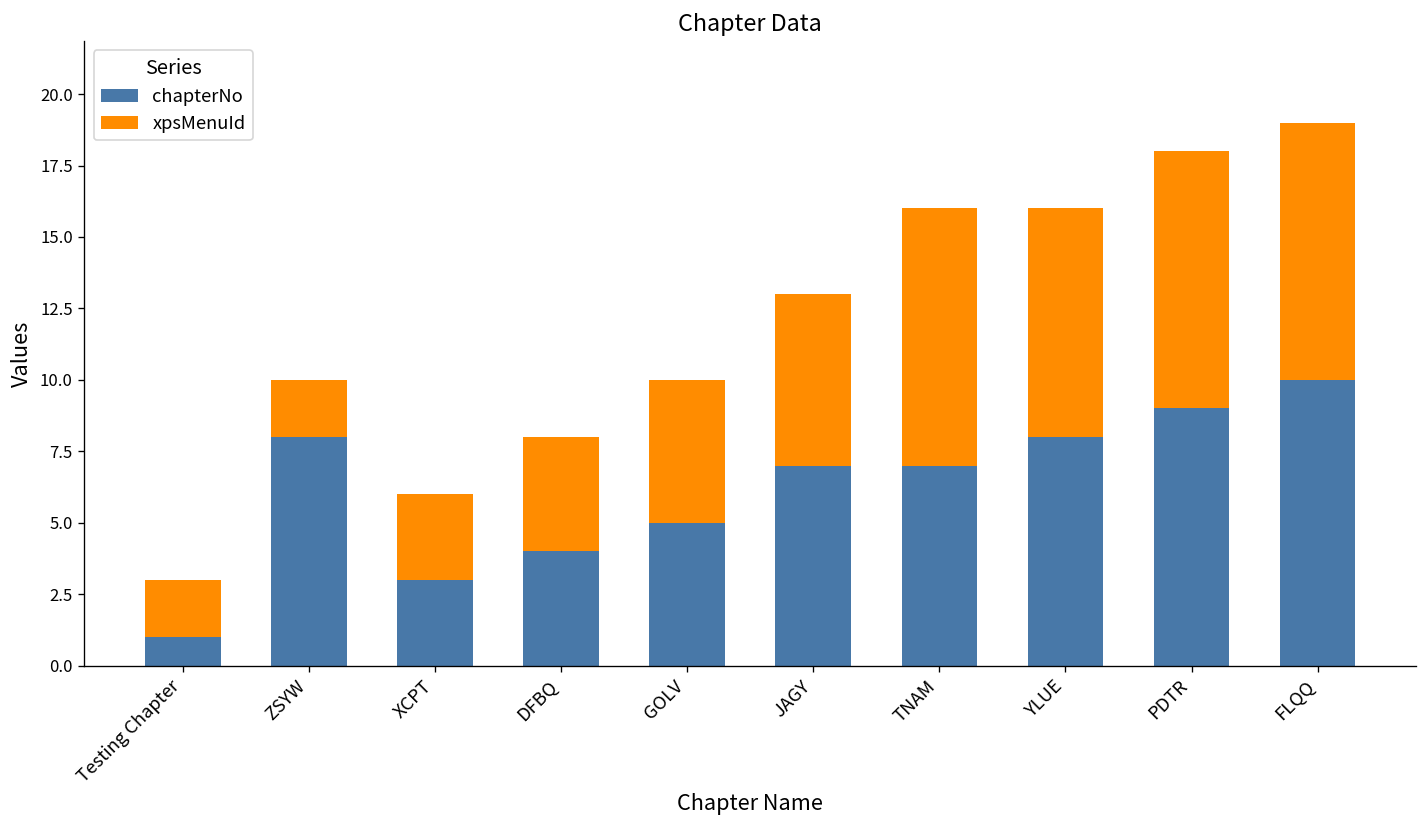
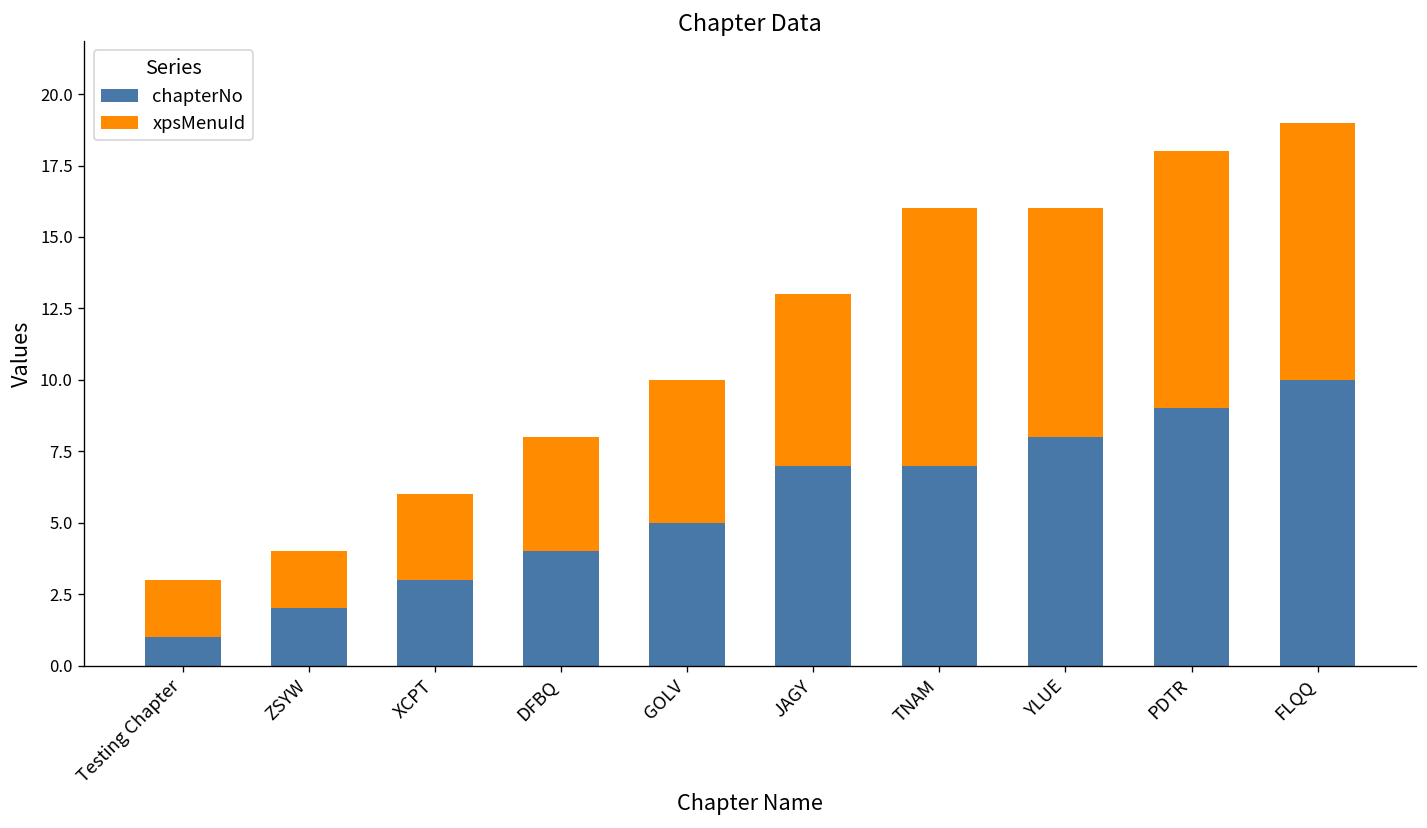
  {
    "chapterNo": {
      "Testing Chapter": 1,
-     "ZSYW": 8,
+     "ZSYW": 2,
      "XCPT": 3,
      "DFBQ": 4,
      "GOLV": 5,
      "JAGY": 7,
      "TNAM": 7,
      "YLUE": 8,
      "PDTR": 9,
      "FLQQ": 10
    },
    "xpsMenuId": {
      "Testing Chapter": 2,
      "ZSYW": 2,
      "XCPT": 3,
      "DFBQ": 4,
      "GOLV": 5,
      "JAGY": 6,
      "TNAM": 9,
      "YLUE": 8,
      "PDTR": 9,
      "FLQQ": 9
    }
  }
